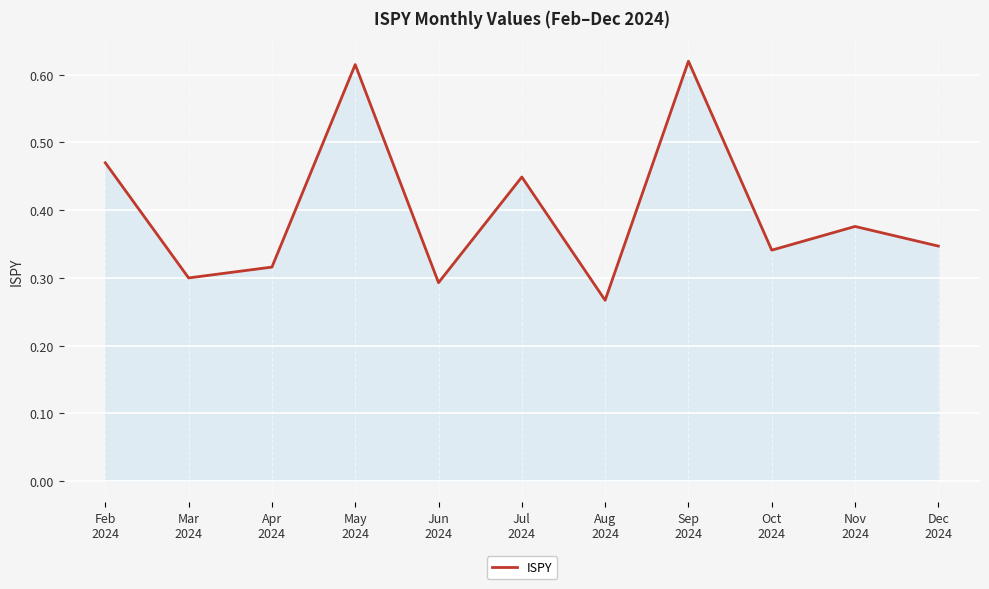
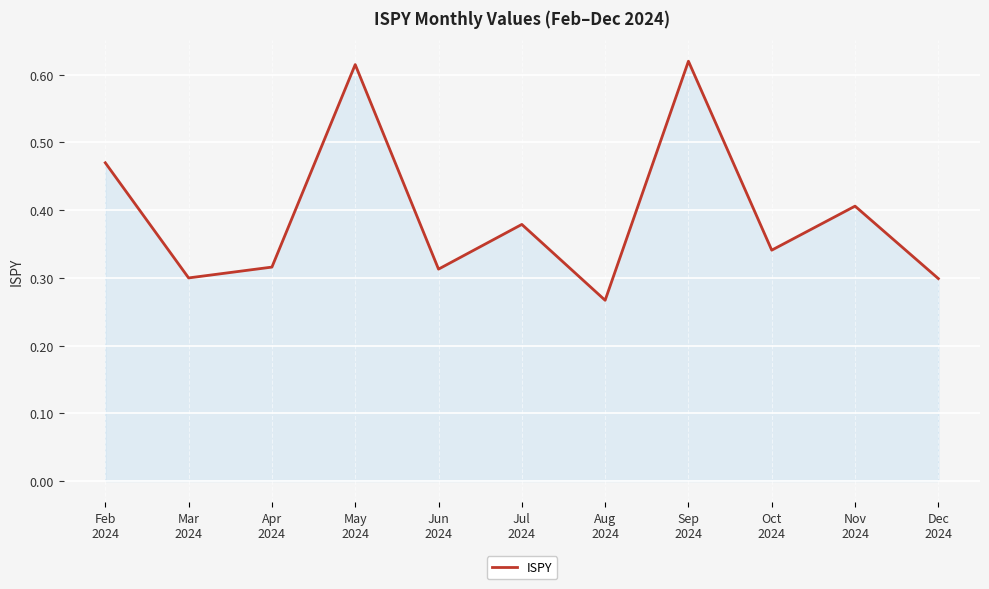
  {
    "Feb 2024": 0.47,
    "Mar 2024": 0.30,
    "Apr 2024": 0.32,
    "May 2024": 0.62,
-   "Jun 2024": 0.29,
-   "Jul 2024": 0.45,
+   "Jun 2024": 0.31,
+   "Jul 2024": 0.38,
    "Aug 2024": 0.27,
    "Sep 2024": 0.62,
    "Oct 2024": 0.34,
-   "Nov 2024": 0.38,
-   "Dec 2024": 0.35
+   "Nov 2024": 0.41,
+   "Dec 2024": 0.30
  }
